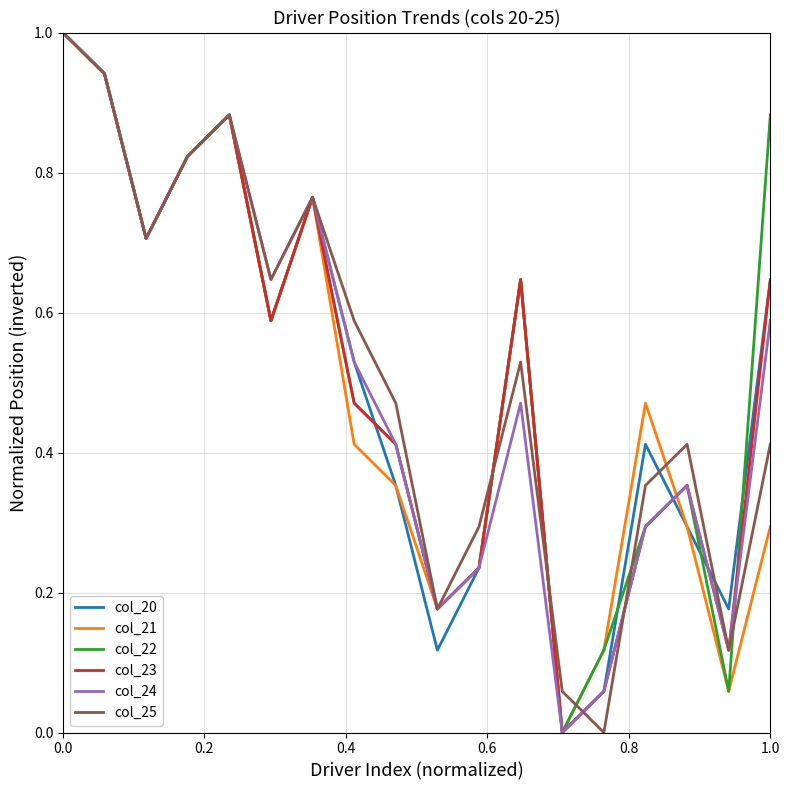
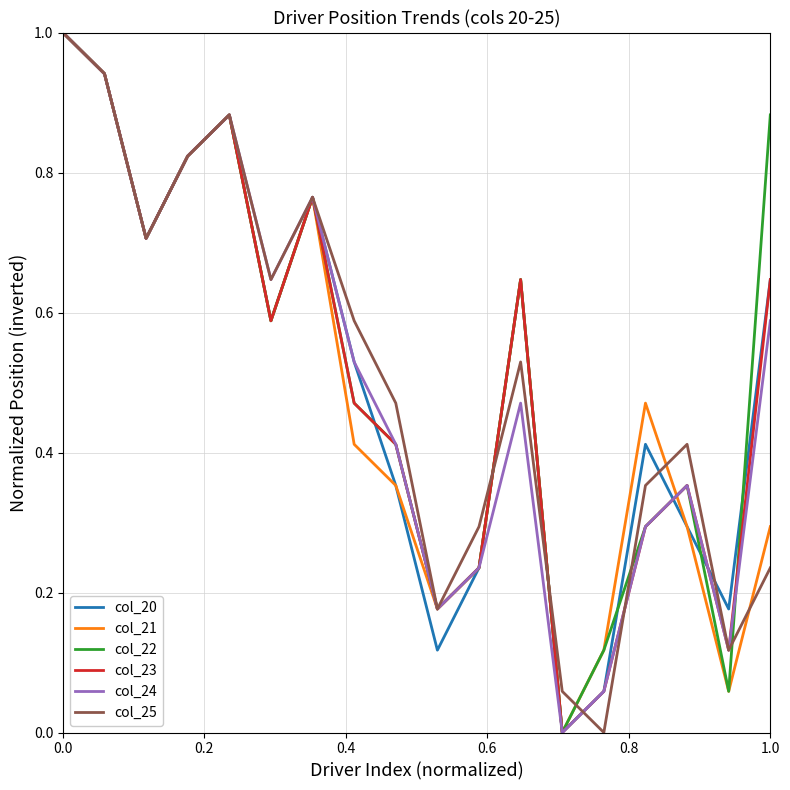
  {
    "col_21": {
      "1.0": 0.29
    },
    "col_22": {
      "1.0": 0.88
    },
    "col_24": {
      "1.0": 0.59
    },
    "col_25": {
-     "1.0": 0.41
+     "1.0": 0.24
    }
  }
